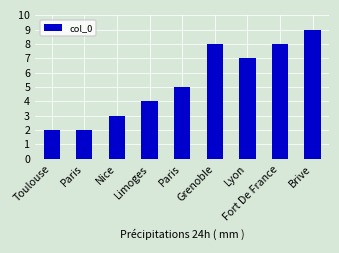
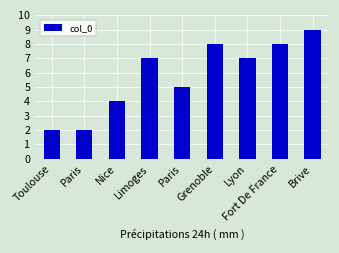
  {
    "Toulouse": 2,
-   "Nice": 3,
-   "Limoges": 4,
+   "Nice": 4,
+   "Limoges": 7,
    "Grenoble": 8,
    "Lyon": 7,
    "Fort De France": 8,
    "Brive": 9
  }
